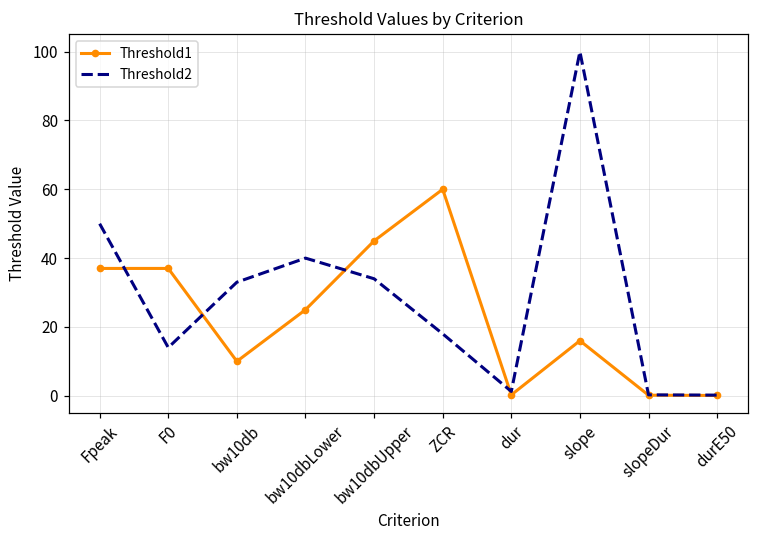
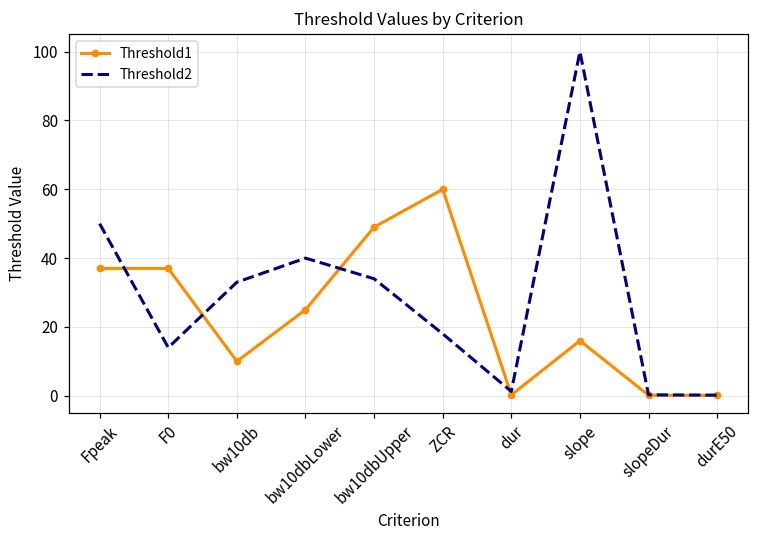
  {
    "Threshold1": {
      "Fpeak": 37,
      "F0": 37,
      "bw10db": 10,
      "bw10dbLower": 25,
-     "bw10dbUpper": 45,
+     "bw10dbUpper": 49,
      "ZCR": 60,
      "dur": 0,
      "slope": 16
    },
    "Threshold2": {
      "Fpeak": 50,
      "F0": 14,
      "bw10db": 33,
      "bw10dbLower": 40,
      "bw10dbUpper": 34,
      "ZCR": 18,
      "dur": 1,
      "slope": 100
    }
  }
